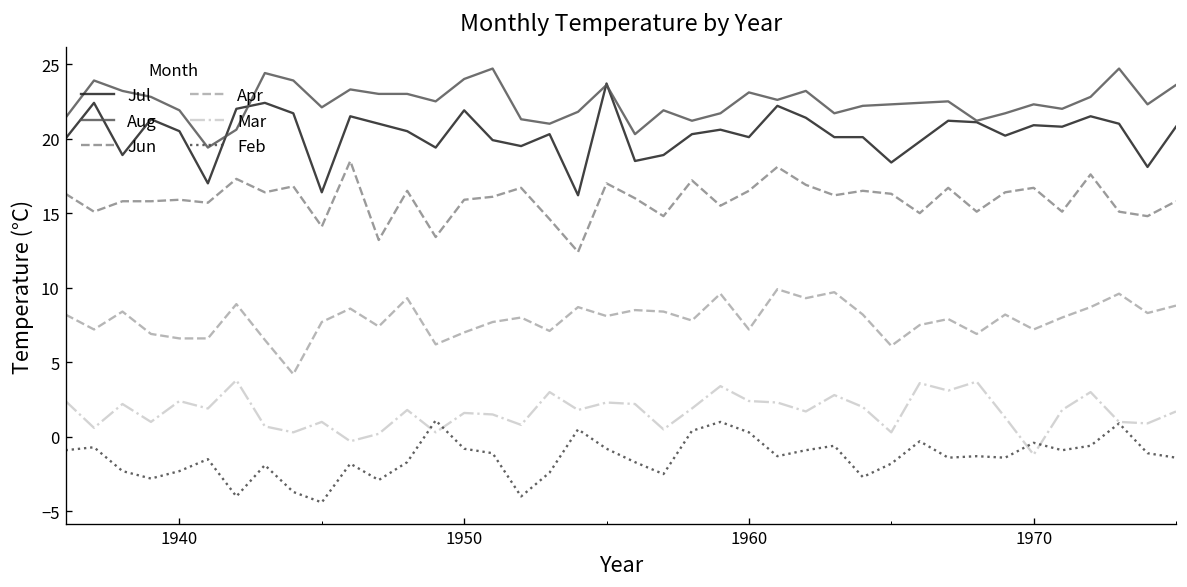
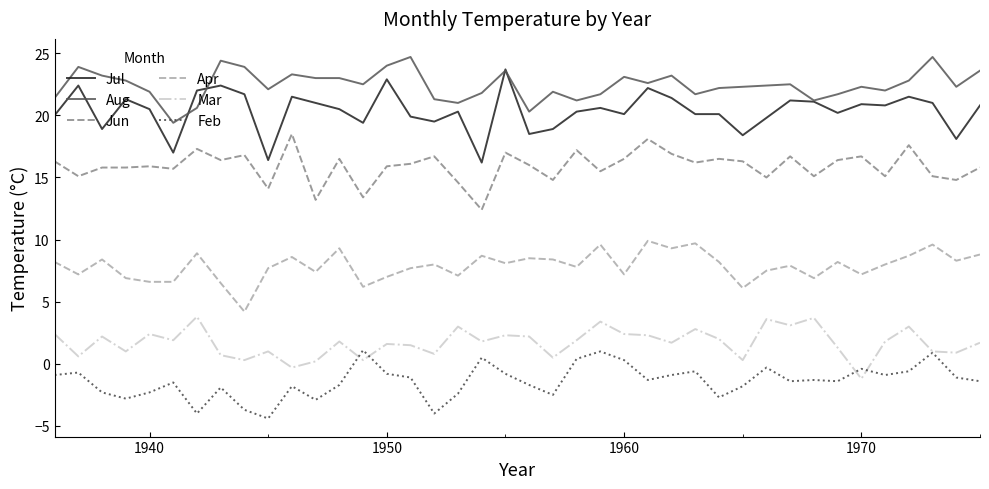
  {
    "Jul": {
      "1940": 20.5,
-     "1950": 21.9,
+     "1950": 22.9,
      "1960": 20.1,
      "1970": 20.9
    }
  }
